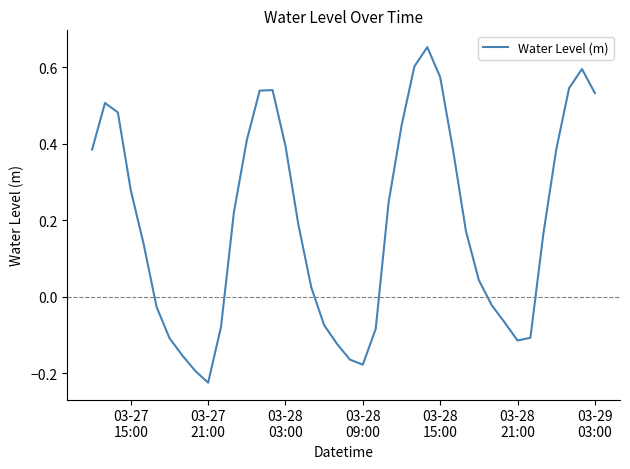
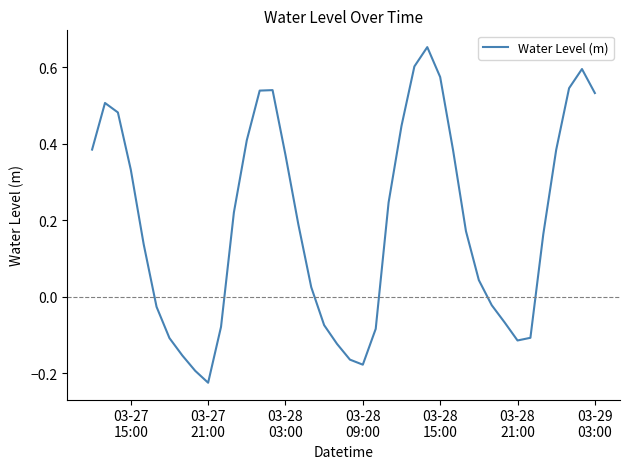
  {
-   "03-27 15:00": 0.28,
+   "03-27 15:00": 0.33,
    "03-27 21:00": -0.22,
-   "03-28 03:00": 0.39,
+   "03-28 03:00": 0.37,
    "03-28 09:00": -0.18,
    "03-28 15:00": 0.57,
    "03-28 21:00": -0.11,
    "03-29 03:00": 0.53
  }
